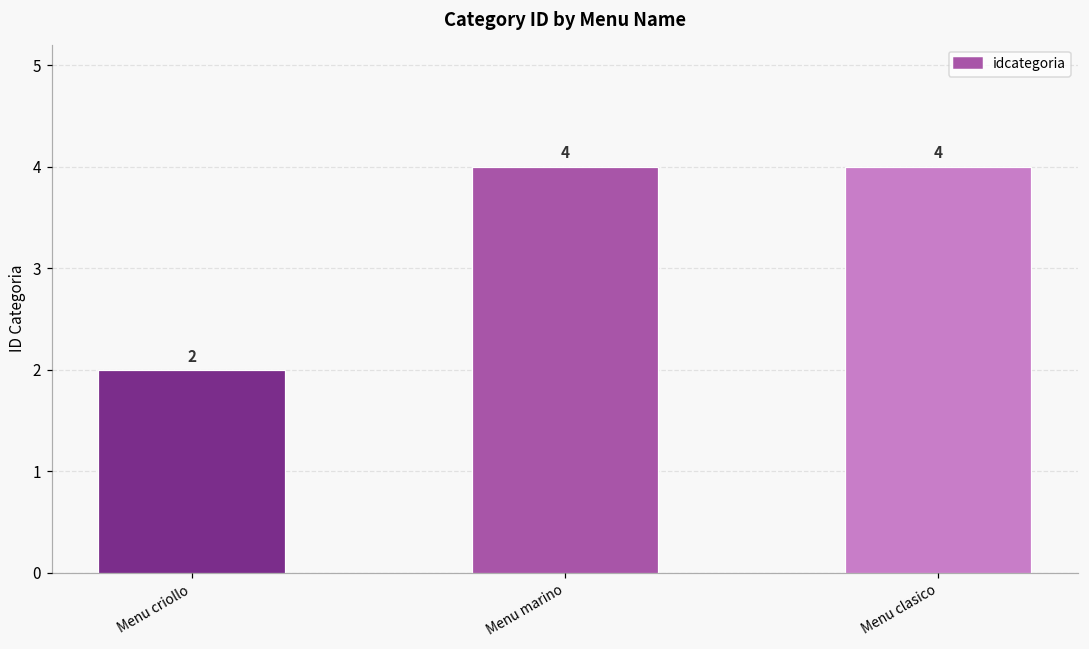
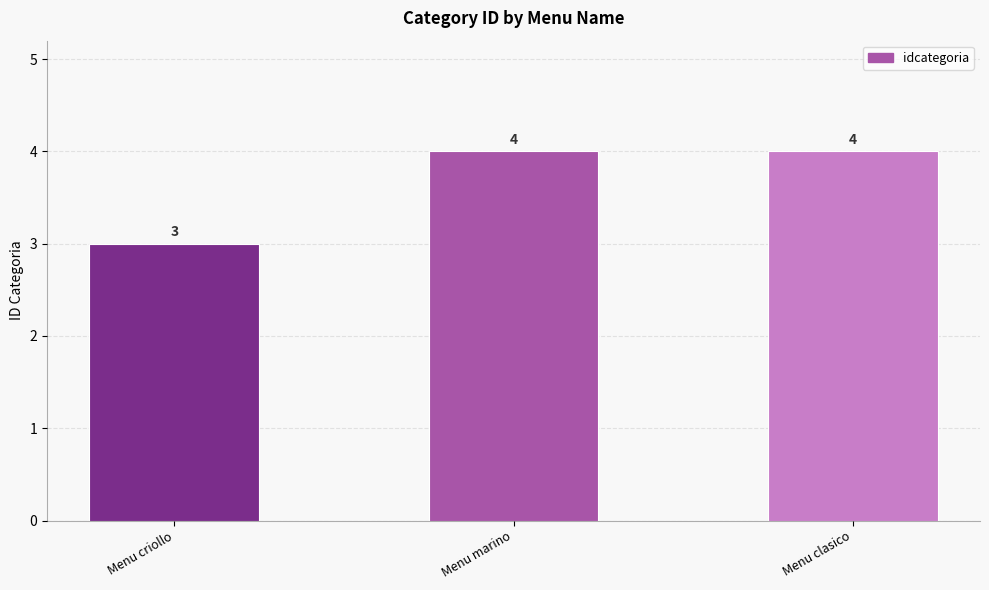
  {
-   "Menu criollo": 2,
+   "Menu criollo": 3,
    "Menu marino": 4,
    "Menu clasico": 4
  }
